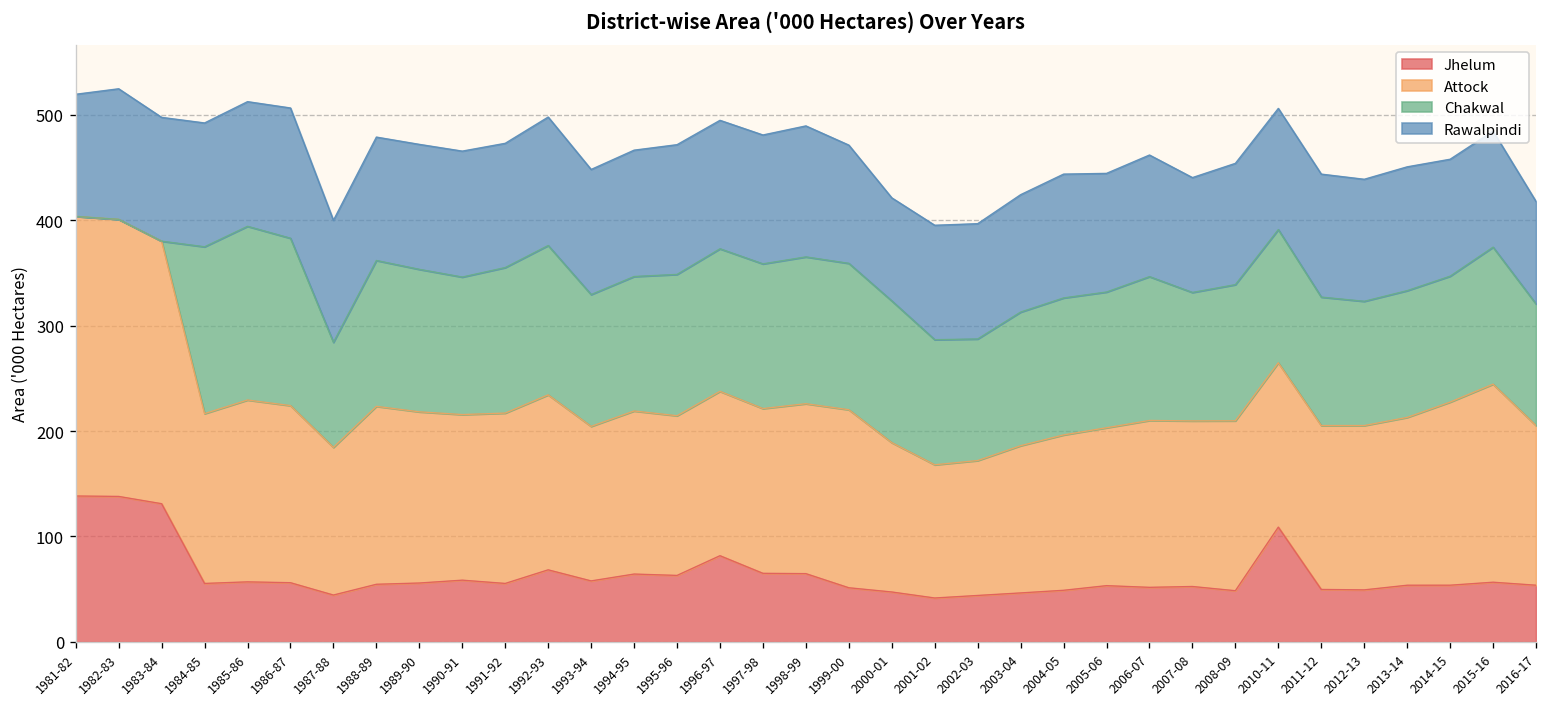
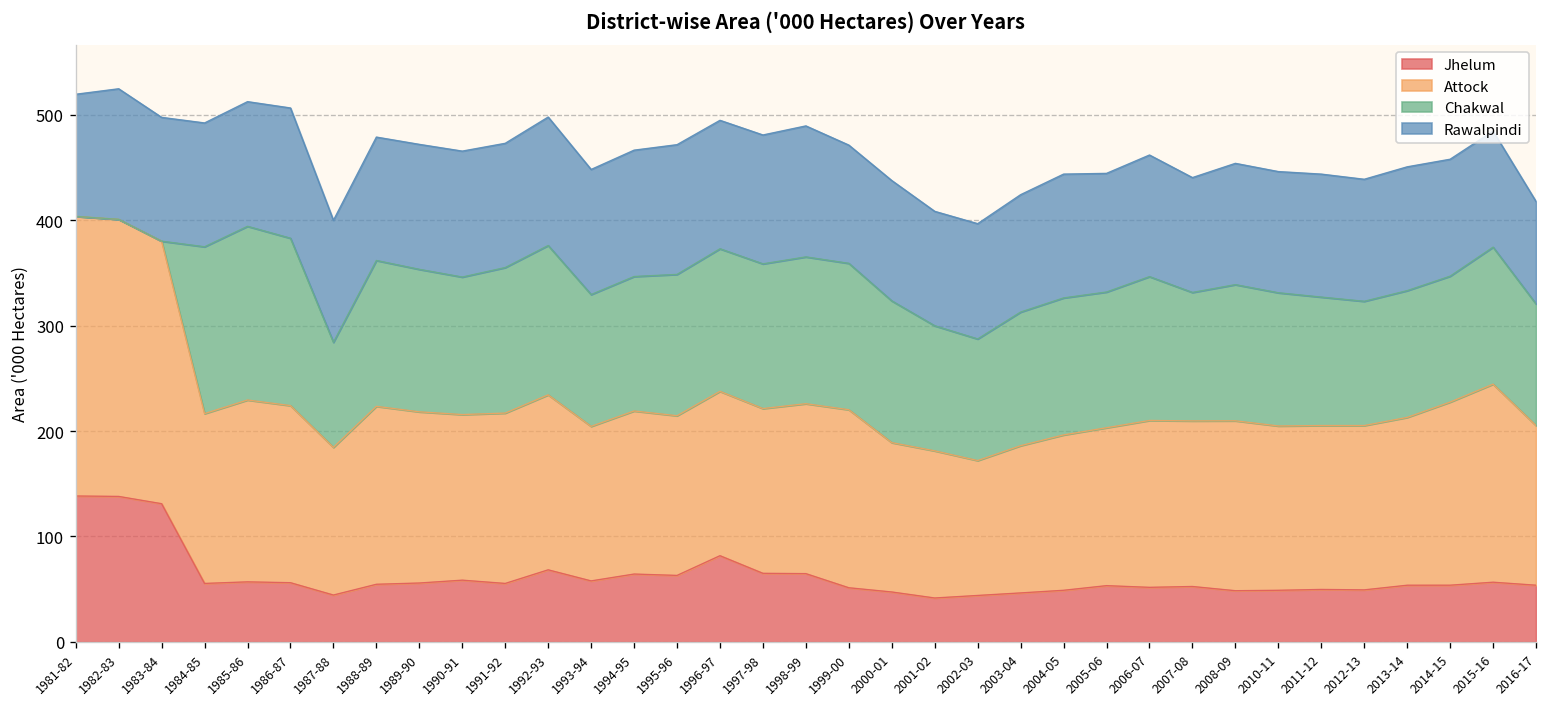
  {
    "Jhelum": {
      "1981-82": 140,
      "1982-83": 140,
      "1983-84": 130,
      "1984-85": 60,
      "1985-86": 60,
      "1986-87": 60,
      "1987-88": 40,
      "1988-89": 50,
      "1989-90": 60,
      "1990-91": 60,
      "1991-92": 60,
      "1992-93": 70,
      "1993-94": 60,
      "1994-95": 60,
      "1995-96": 60,
      "1996-97": 80,
      "1997-98": 70,
      "1998-99": 60,
      "1999-00": 50,
      "2000-01": 50,
      "2001-02": 40,
      "2002-03": 40,
      "2003-04": 50,
      "2004-05": 50,
      "2005-06": 50,
      "2006-07": 50,
      "2007-08": 50,
      "2008-09": 50,
-     "2010-11": 110,
+     "2010-11": 50,
      "2011-12": 50,
      "2012-13": 50,
      "2013-14": 50,
      "2014-15": 50,
      "2015-16": 60,
      "2016-17": 50
    },
    "Attock": {
      "1984-85": 160,
      "1985-86": 170,
      "1986-87": 170,
      "1987-88": 140,
      "1988-89": 170,
      "1989-90": 160,
      "1990-91": 160,
      "1991-92": 160,
      "1992-93": 170,
      "1993-94": 150,
      "1994-95": 150,
      "1995-96": 150,
      "1996-97": 160,
      "1997-98": 160,
      "1998-99": 160,
      "1999-00": 170,
      "2000-01": 140,
-     "2001-02": 130,
+     "2001-02": 140,
      "2002-03": 130,
      "2003-04": 140,
      "2004-05": 150,
      "2005-06": 150,
      "2006-07": 160,
      "2007-08": 160,
      "2008-09": 160,
      "2010-11": 160,
      "2011-12": 160,
      "2012-13": 160,
      "2013-14": 160,
      "2014-15": 170,
      "2015-16": 190,
      "2016-17": 150
    },
    "Chakwal": {
      "1984-85": 160,
      "1985-86": 160,
      "1986-87": 160,
      "1987-88": 100,
      "1988-89": 140,
      "1989-90": 140,
      "1990-91": 130,
      "1991-92": 140,
      "1992-93": 140,
      "1993-94": 120,
      "1994-95": 130,
      "1995-96": 130,
      "1996-97": 140,
      "1997-98": 140,
      "1998-99": 140,
      "1999-00": 140,
      "2000-01": 130,
      "2001-02": 120,
      "2002-03": 120,
      "2003-04": 130,
      "2004-05": 130,
      "2005-06": 130,
      "2006-07": 140,
      "2007-08": 120,
      "2008-09": 130,
      "2010-11": 130,
      "2011-12": 120,
      "2012-13": 120,
      "2013-14": 120,
      "2014-15": 120,
      "2015-16": 130,
      "2016-17": 120
    },
    "Rawalpindi": {
      "1981-82": 120,
      "1982-83": 120,
      "1983-84": 120,
      "1984-85": 120,
      "1985-86": 120,
      "1986-87": 120,
      "1987-88": 120,
      "1988-89": 120,
      "1989-90": 120,
      "1990-91": 120,
      "1991-92": 120,
      "1992-93": 120,
      "1993-94": 120,
      "1994-95": 120,
      "1995-96": 120,
      "1996-97": 120,
      "1997-98": 120,
      "1998-99": 120,
      "1999-00": 110,
-     "2000-01": 100,
+     "2000-01": 110,
      "2001-02": 110,
      "2002-03": 110,
      "2003-04": 110,
      "2004-05": 120,
      "2005-06": 110,
      "2006-07": 120,
      "2007-08": 110,
      "2008-09": 120,
      "2010-11": 110,
      "2011-12": 120,
      "2012-13": 120,
      "2013-14": 120,
      "2014-15": 110,
      "2016-17": 100
    }
  }
